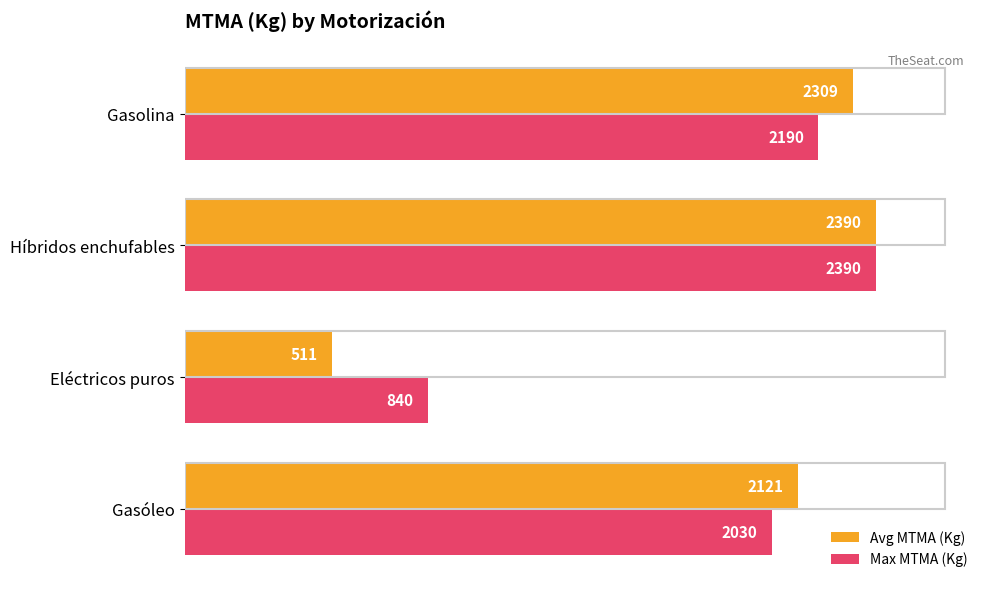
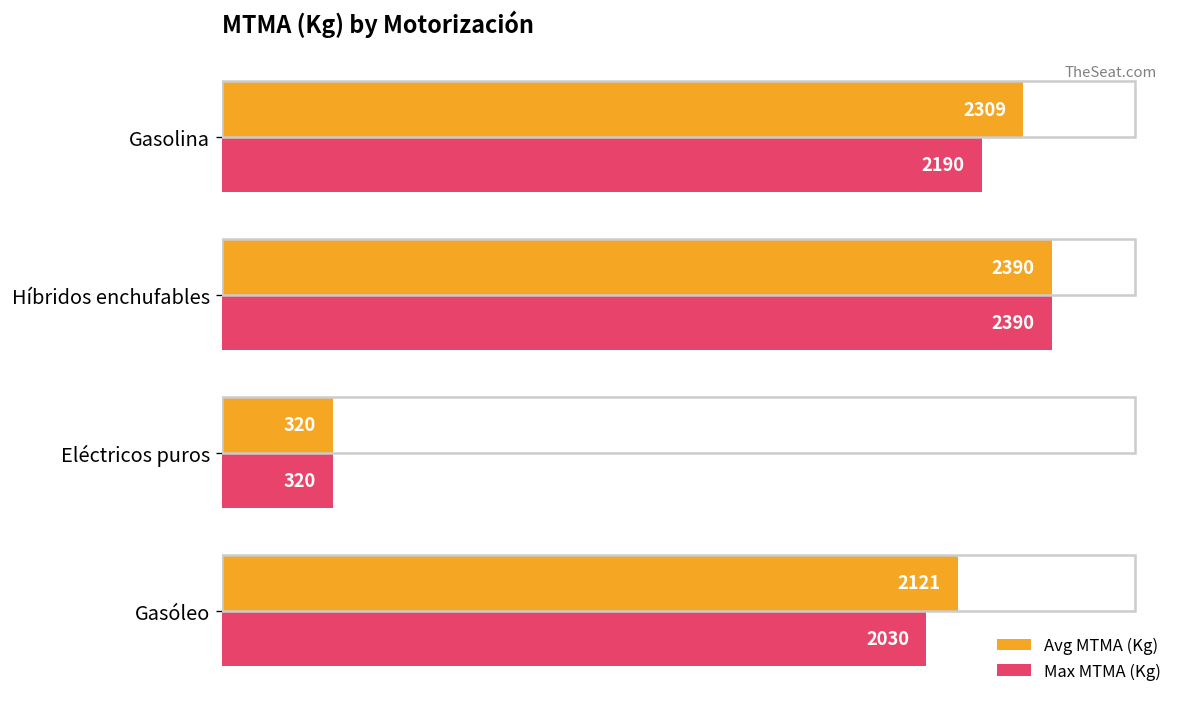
  {
    "Avg MTMA (Kg)": {
      "Gasolina": 2309,
      "Híbridos enchufables": 2390,
-     "Eléctricos puros": 511,
+     "Eléctricos puros": 320,
      "Gasóleo": 2121
    },
    "Max MTMA (Kg)": {
      "Gasolina": 2190,
      "Híbridos enchufables": 2390,
-     "Eléctricos puros": 840,
+     "Eléctricos puros": 320,
      "Gasóleo": 2030
    }
  }
